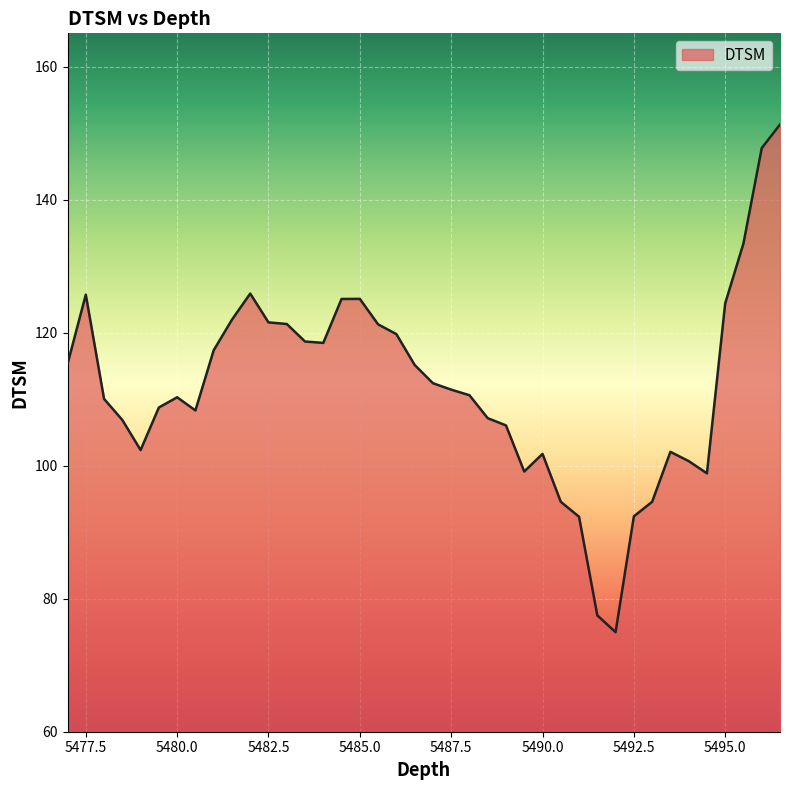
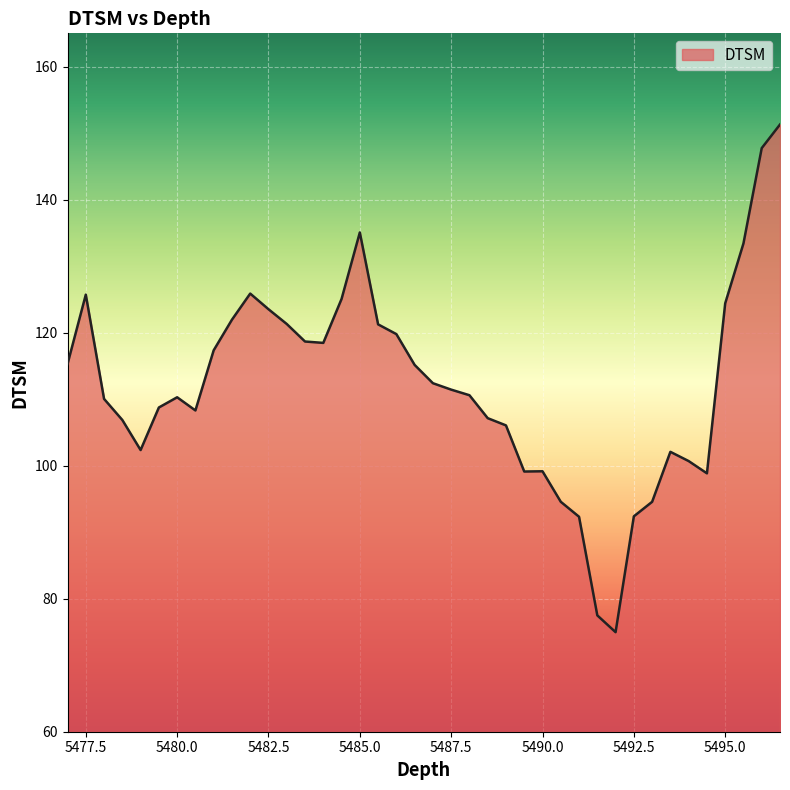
  {
    "5477.5": 126,
    "5480.0": 110,
-   "5482.5": 122,
-   "5485.0": 125,
+   "5482.5": 124,
+   "5485.0": 135,
    "5487.5": 111,
-   "5490.0": 102,
+   "5490.0": 99,
    "5492.5": 92,
    "5495.0": 124
  }
